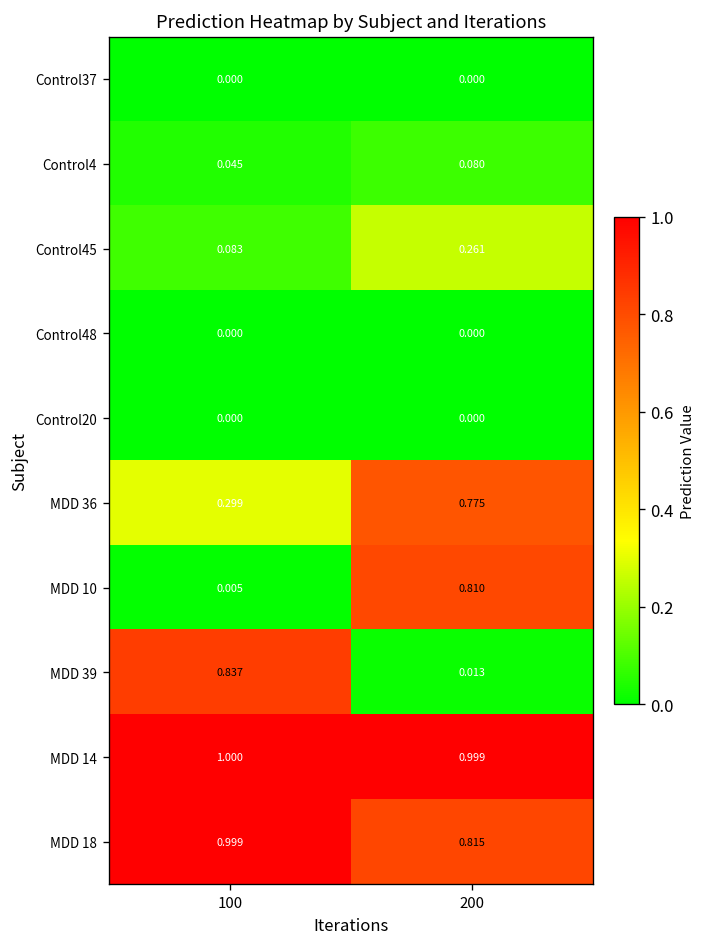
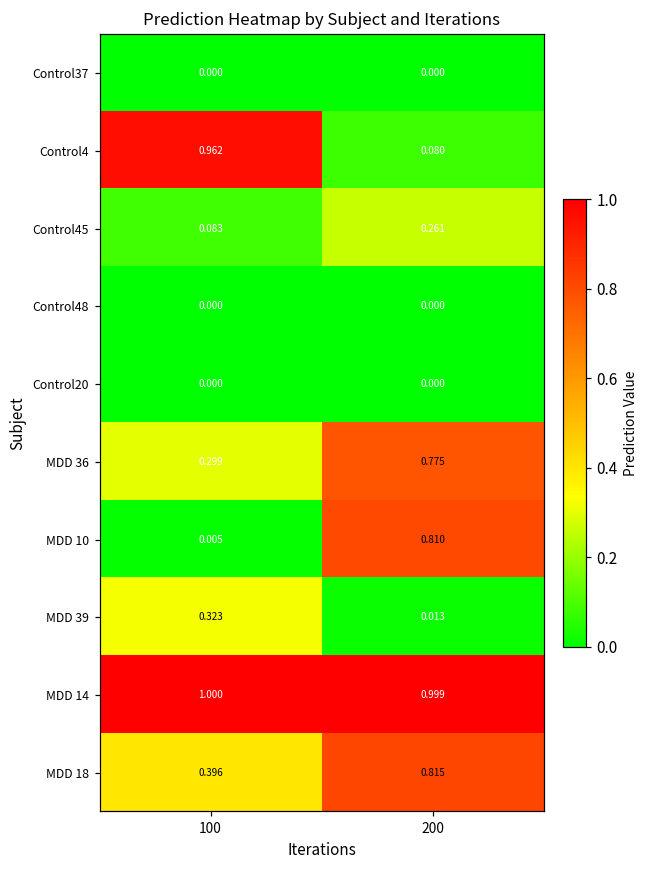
  {
    "Control37": {
      "100": 0.000,
      "200": 0.000
    },
    "Control4": {
-     "100": 0.045,
+     "100": 0.962,
      "200": 0.080
    },
    "Control45": {
      "100": 0.083,
      "200": 0.261
    },
    "Control48": {
      "100": 0.000,
      "200": 0.000
    },
    "Control20": {
      "100": 0.000,
      "200": 0.000
    },
    "MDD 36": {
      "100": 0.299,
      "200": 0.775
    },
    "MDD 10": {
      "100": 0.005,
      "200": 0.810
    },
    "MDD 39": {
-     "100": 0.837,
+     "100": 0.323,
      "200": 0.013
    },
    "MDD 14": {
      "100": 1.000,
      "200": 0.999
    },
    "MDD 18": {
-     "100": 0.999,
+     "100": 0.396,
      "200": 0.815
    }
  }
